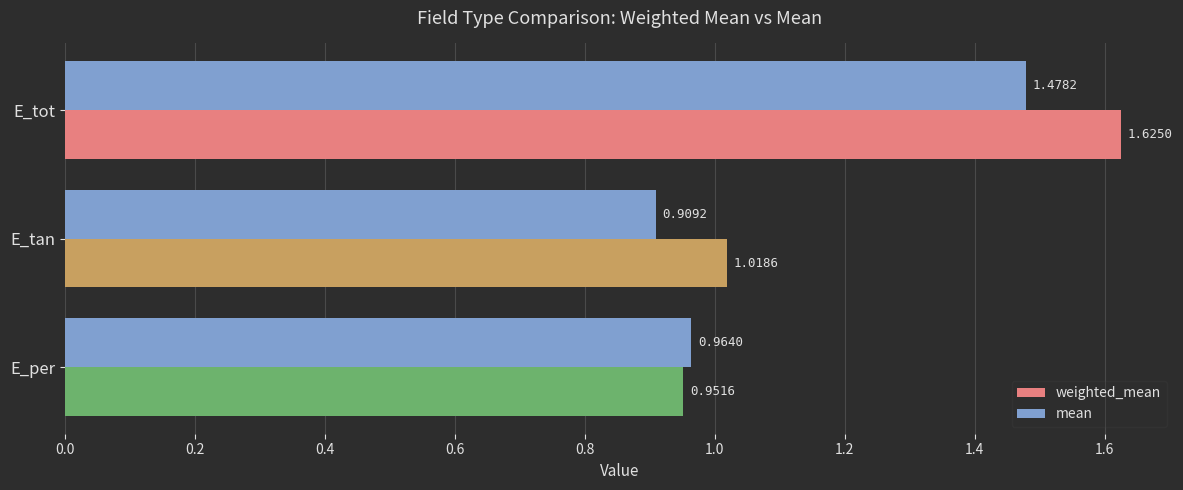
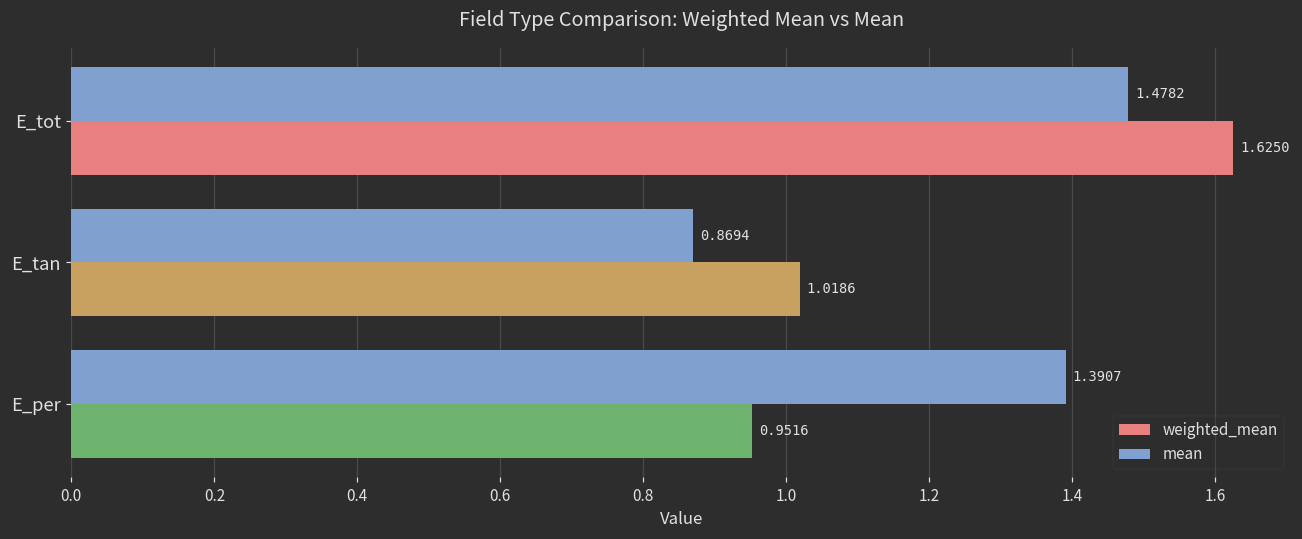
  {
    "weighted_mean": {
      "E_tot": 1.6250,
      "E_tan": 1.0186,
      "E_per": 0.9516
    },
    "mean": {
      "E_tot": 1.4782,
-     "E_tan": 0.9092,
-     "E_per": 0.9640
+     "E_tan": 0.8694,
+     "E_per": 1.3907
    }
  }
